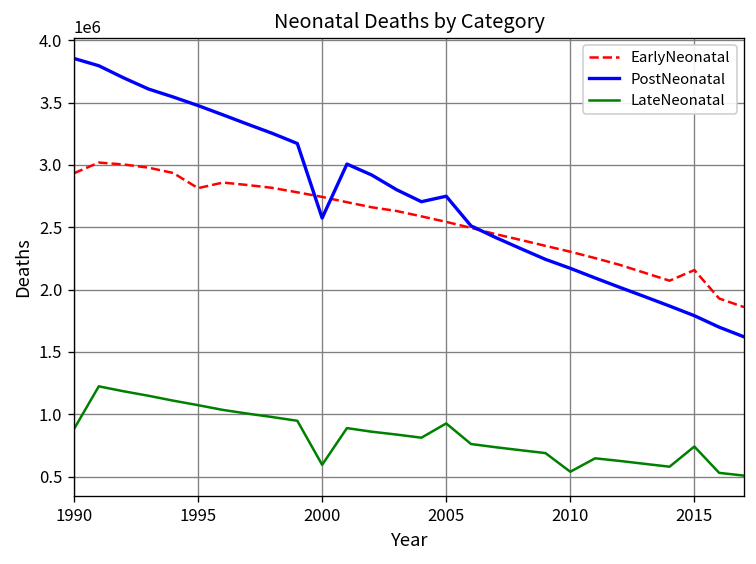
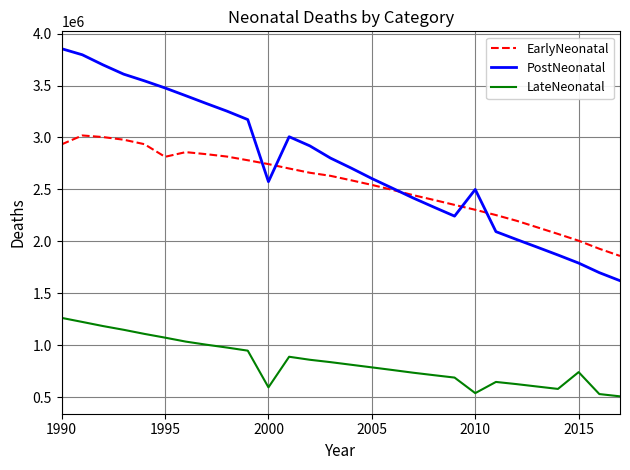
  {
    "EarlyNeonatal": {
      "1990": 2930000,
      "1995": 2810000,
      "2000": 2740000,
      "2005": 2540000,
      "2010": 2300000,
-     "2015": 2160000
+     "2015": 2010000
    },
    "PostNeonatal": {
      "1990": 3850000,
      "1995": 3480000,
      "2000": 2570000,
-     "2005": 2750000,
-     "2010": 2170000,
+     "2005": 2600000,
+     "2010": 2500000,
      "2015": 1790000
    },
    "LateNeonatal": {
-     "1990": 880000,
+     "1990": 1260000,
      "1995": 1070000,
      "2000": 590000,
-     "2005": 930000,
+     "2005": 790000,
      "2010": 540000,
      "2015": 740000
    }
  }
